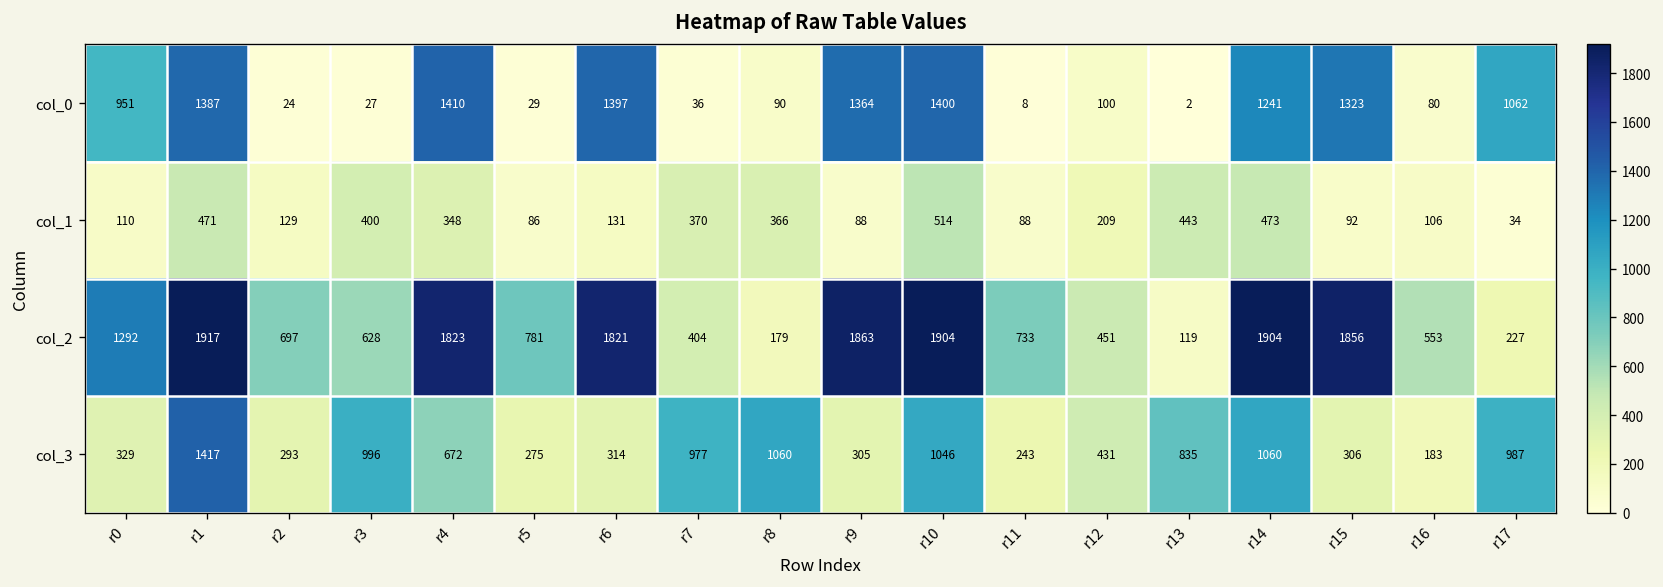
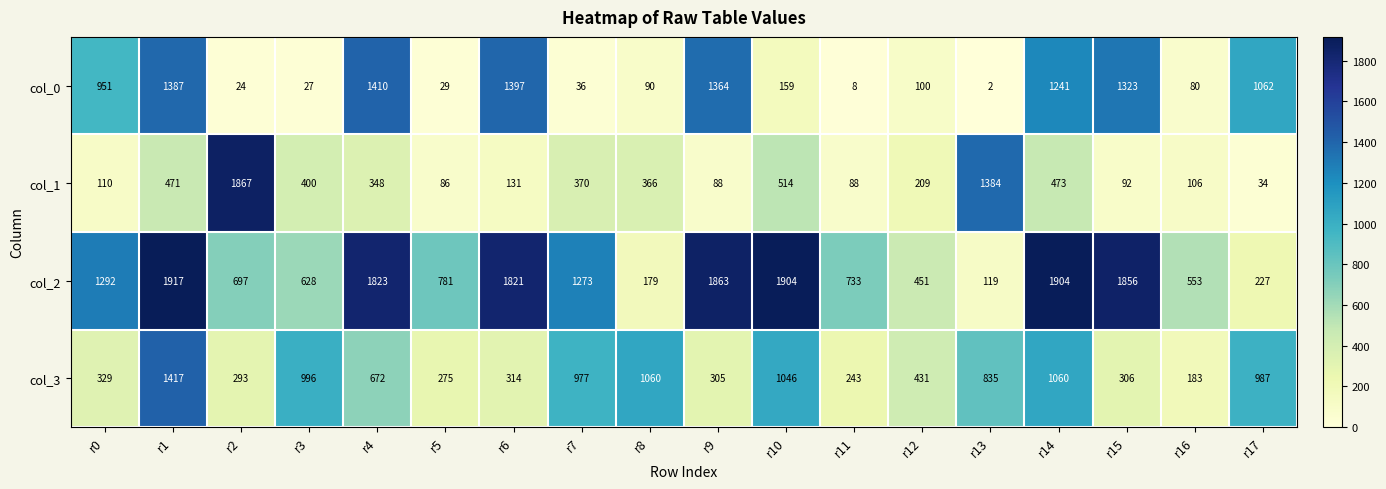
  {
    "col_0": {
      "r0": 951,
      "r1": 1387,
      "r2": 24,
      "r3": 27,
      "r4": 1410,
      "r5": 29,
      "r6": 1397,
      "r7": 36,
      "r8": 90,
      "r9": 1364,
-     "r10": 1400,
+     "r10": 159,
      "r11": 8,
      "r12": 100,
      "r13": 2,
      "r14": 1241,
      "r15": 1323,
      "r16": 80,
      "r17": 1062
    },
    "col_1": {
      "r0": 110,
      "r1": 471,
-     "r2": 129,
+     "r2": 1867,
      "r3": 400,
      "r4": 348,
      "r5": 86,
      "r6": 131,
      "r7": 370,
      "r8": 366,
      "r9": 88,
      "r10": 514,
      "r11": 88,
      "r12": 209,
-     "r13": 443,
+     "r13": 1384,
      "r14": 473,
      "r15": 92,
      "r16": 106,
      "r17": 34
    },
    "col_2": {
      "r0": 1292,
      "r1": 1917,
      "r2": 697,
      "r3": 628,
      "r4": 1823,
      "r5": 781,
      "r6": 1821,
-     "r7": 404,
+     "r7": 1273,
      "r8": 179,
      "r9": 1863,
      "r10": 1904,
      "r11": 733,
      "r12": 451,
      "r13": 119,
      "r14": 1904,
      "r15": 1856,
      "r16": 553,
      "r17": 227
    },
    "col_3": {
      "r0": 329,
      "r1": 1417,
      "r2": 293,
      "r3": 996,
      "r4": 672,
      "r5": 275,
      "r6": 314,
      "r7": 977,
      "r8": 1060,
      "r9": 305,
      "r10": 1046,
      "r11": 243,
      "r12": 431,
      "r13": 835,
      "r14": 1060,
      "r15": 306,
      "r16": 183,
      "r17": 987
    }
  }
